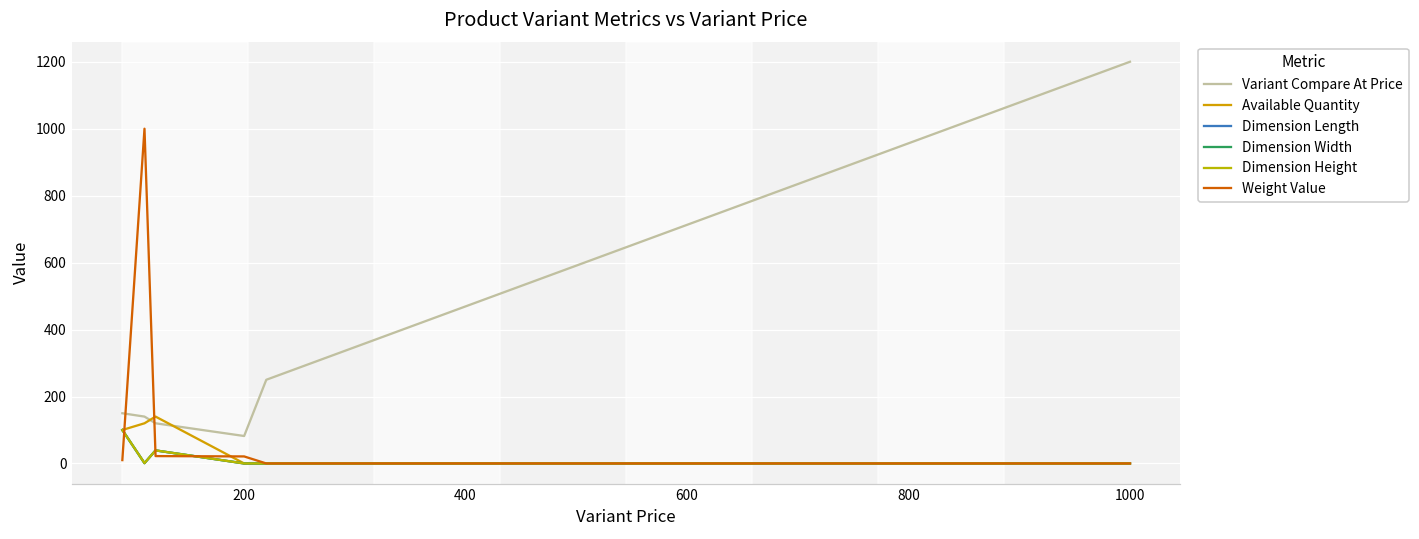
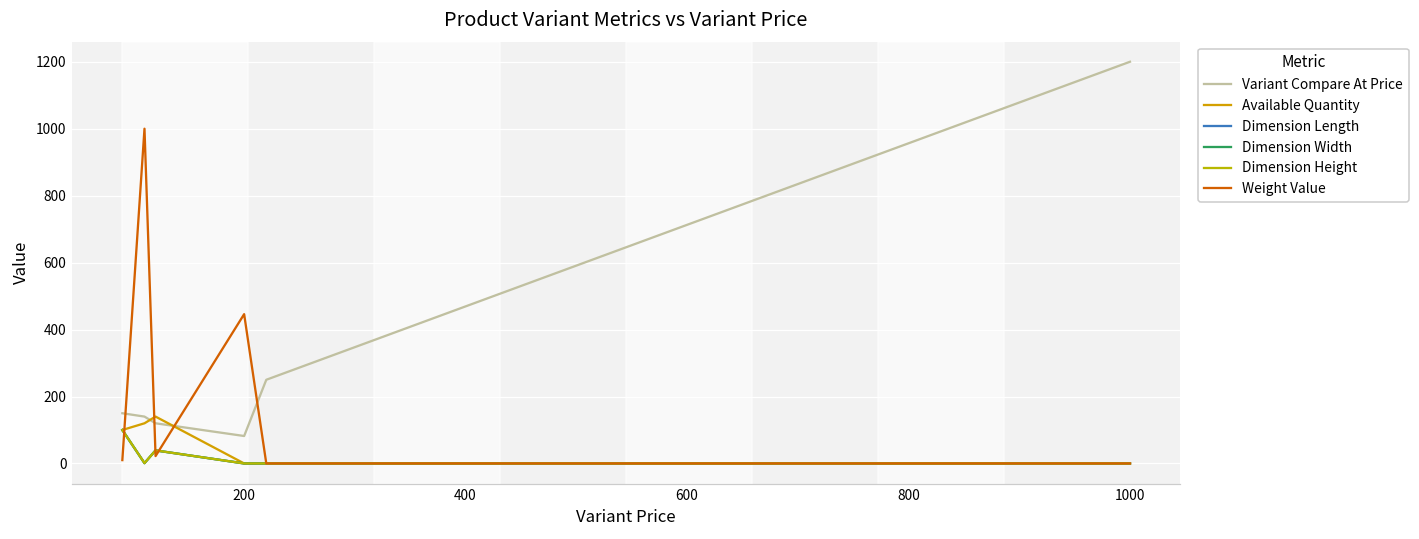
  {
    "Variant Compare At Price": {
      "200": 80,
      "1000": 1200
    },
    "Weight Value": {
-     "200": 20
+     "200": 450
    }
  }
